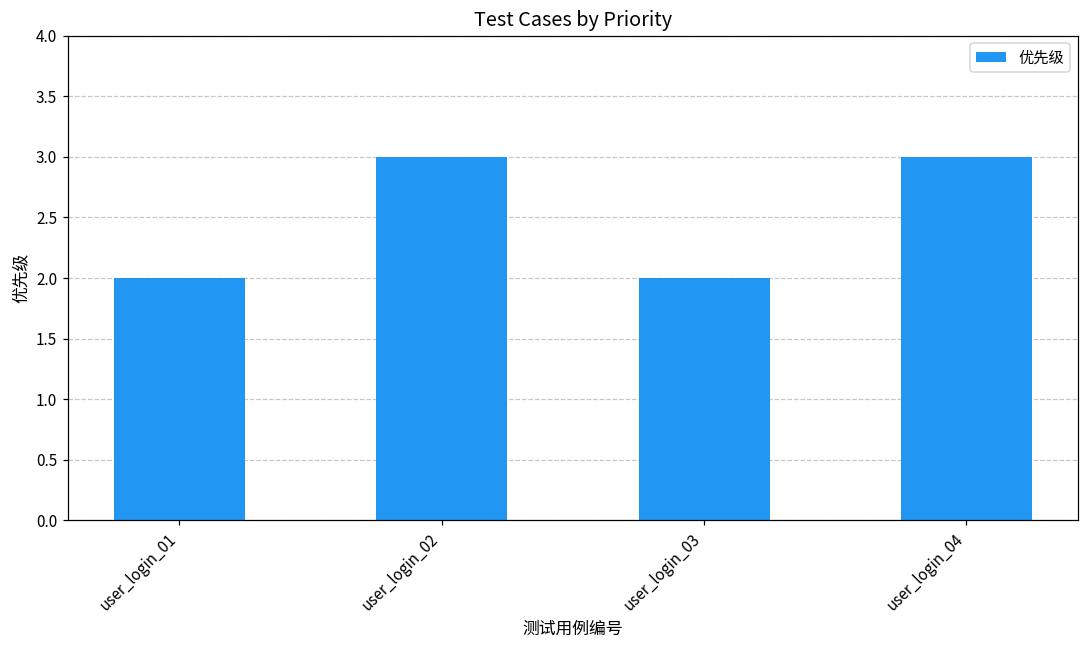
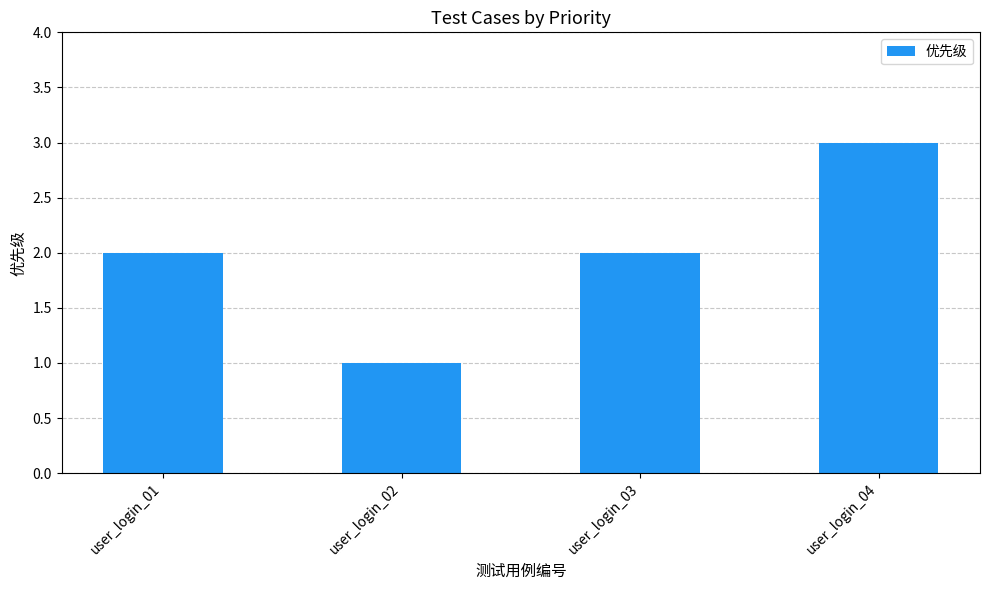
  {
    "user_login_01": 2,
-   "user_login_02": 3,
+   "user_login_02": 1,
    "user_login_03": 2,
    "user_login_04": 3
  }
